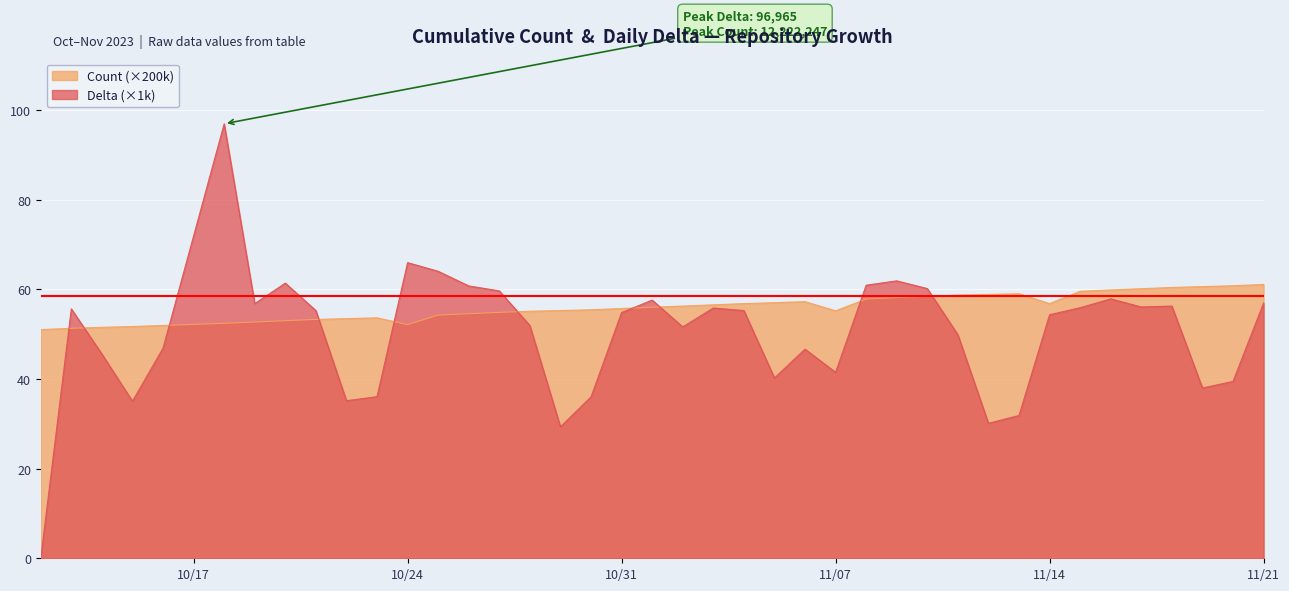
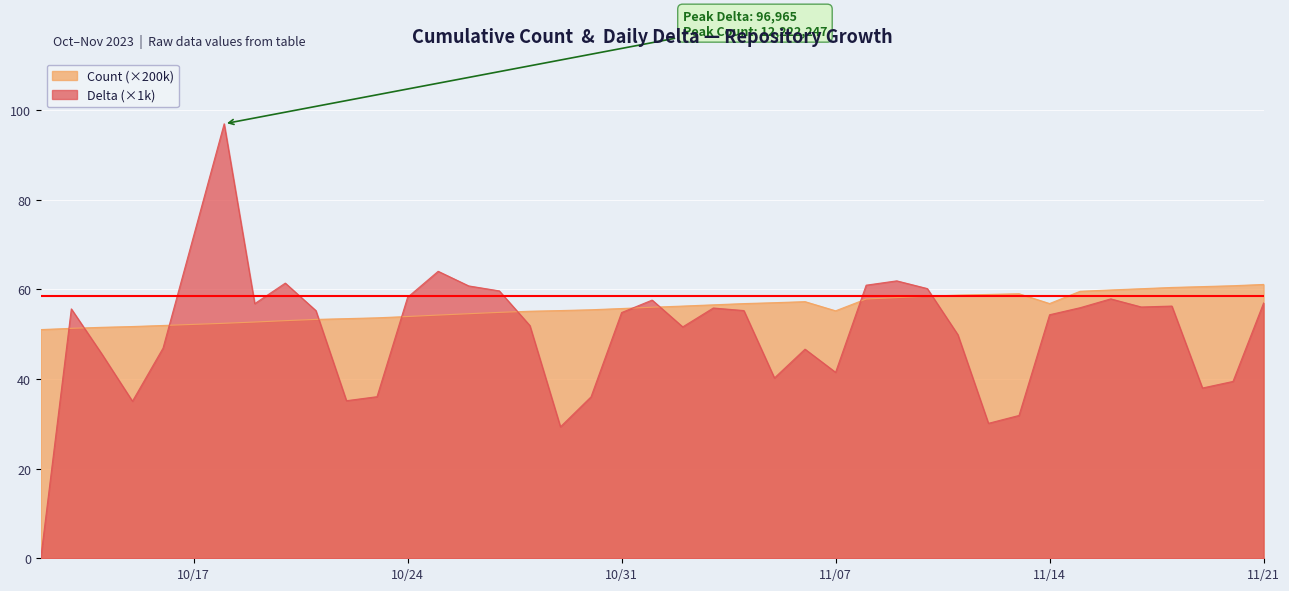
  {
    "Count (×200k)": {
-     "10/24": 52,
+     "10/24": 54,
      "10/31": 56,
      "11/07": 55,
      "11/14": 57,
      "11/21": 61
    },
    "Delta (×1k)": {
-     "10/24": 66,
+     "10/24": 58,
      "10/31": 55,
      "11/07": 42,
      "11/14": 54,
      "11/21": 57
    }
  }
